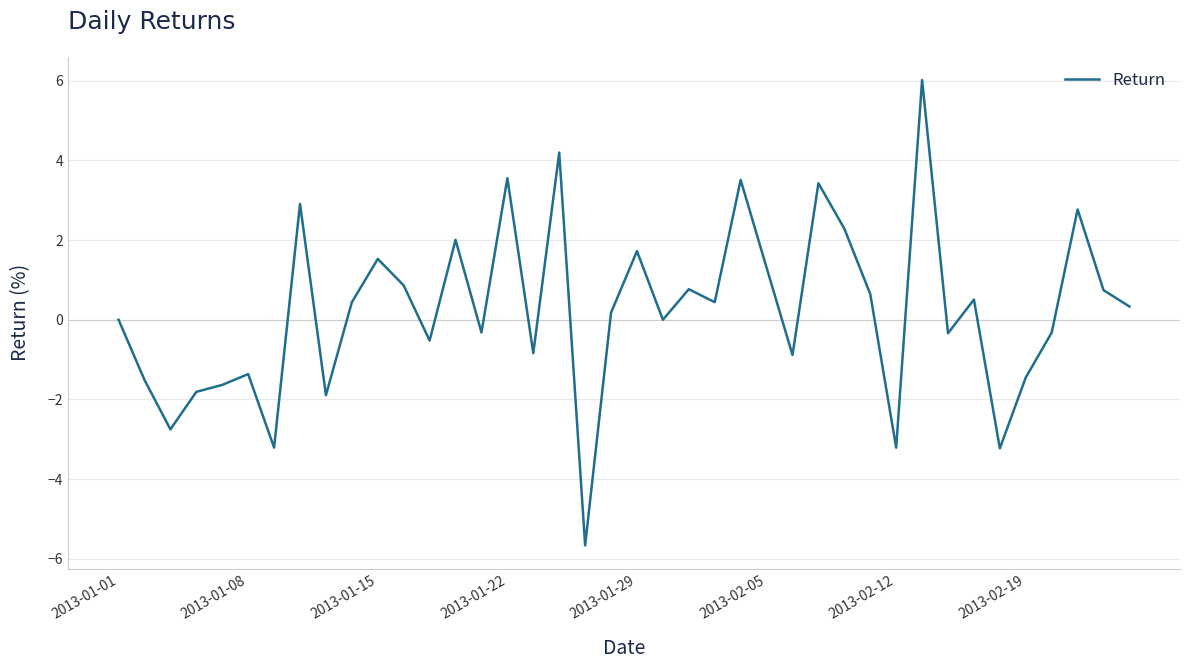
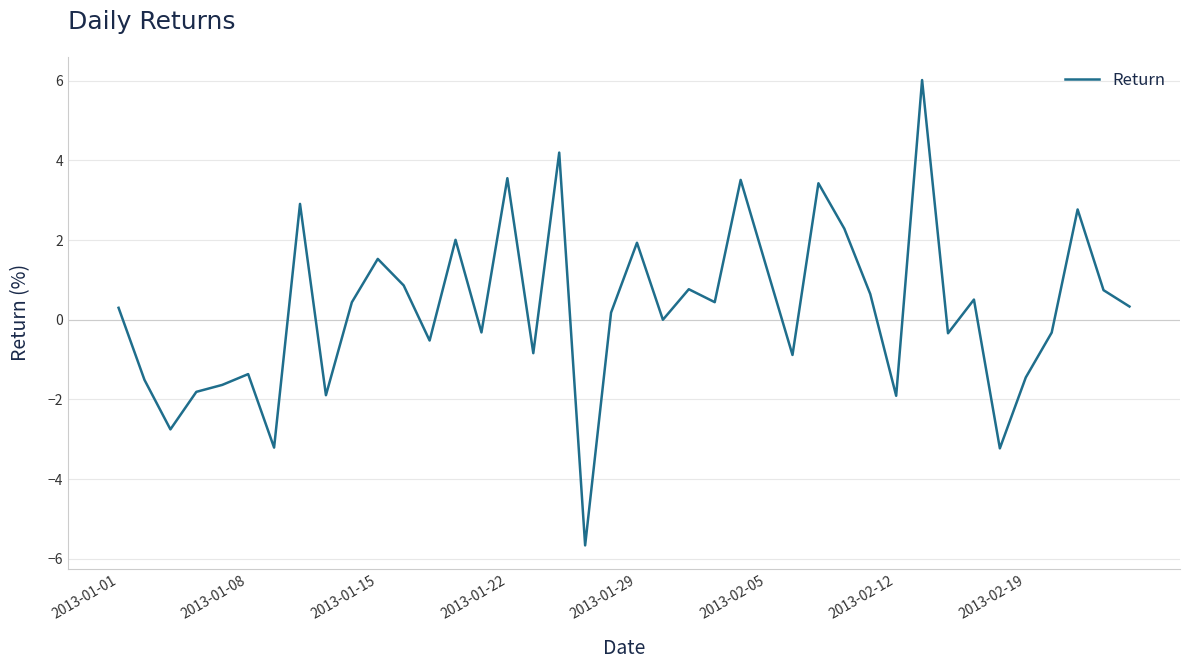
  {
-   "2013-01-01": 0.0,
+   "2013-01-01": 0.3,
    "2013-01-08": -1.4,
    "2013-01-15": 1.5,
    "2013-01-22": 3.6,
-   "2013-01-29": 1.7,
+   "2013-01-29": 1.9,
    "2013-02-05": 1.3,
-   "2013-02-12": -3.2,
+   "2013-02-12": -1.9,
    "2013-02-19": -1.4
  }
